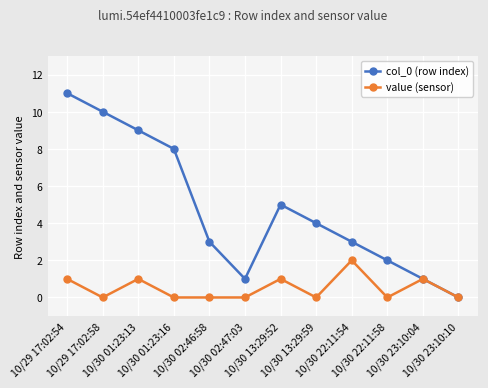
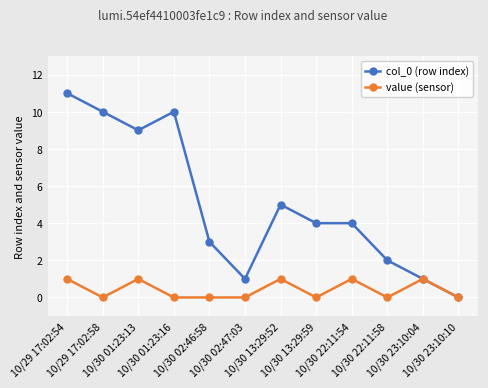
  {
    "col_0 (row index)": {
      "10/29 17:02:54": 11,
      "10/29 17:02:58": 10,
      "10/30 01:23:13": 9,
-     "10/30 01:23:16": 8,
+     "10/30 01:23:16": 10,
      "10/30 02:46:58": 3,
      "10/30 02:47:03": 1,
      "10/30 13:29:52": 5,
      "10/30 13:29:59": 4,
-     "10/30 22:11:54": 3,
+     "10/30 22:11:54": 4,
      "10/30 22:11:58": 2
    },
    "value (sensor)": {
      "10/29 17:02:54": 1,
      "10/29 17:02:58": 0,
      "10/30 01:23:13": 1,
      "10/30 01:23:16": 0,
      "10/30 02:46:58": 0,
      "10/30 02:47:03": 0,
      "10/30 13:29:52": 1,
      "10/30 13:29:59": 0,
-     "10/30 22:11:54": 2,
+     "10/30 22:11:54": 1,
      "10/30 22:11:58": 0
    }
  }
